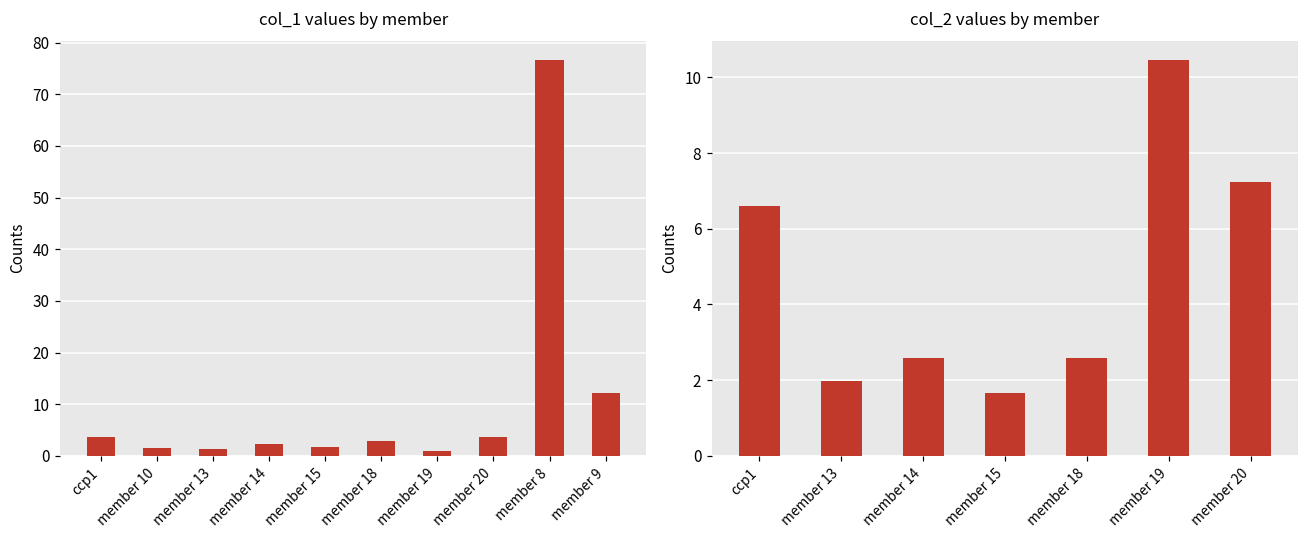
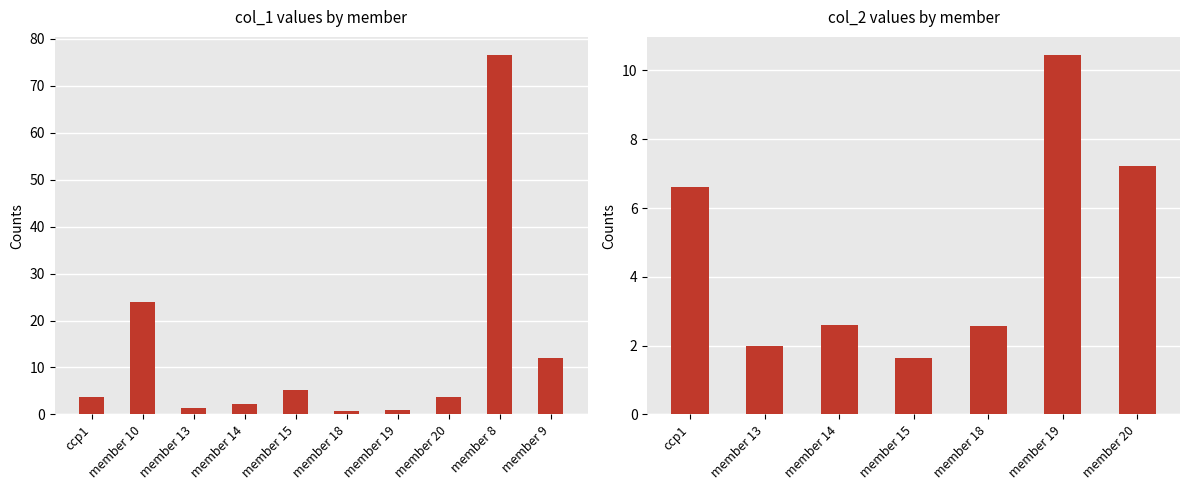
  {
    "col_1 values by member": {
      "ccp1": 4,
-     "member 10": 1,
+     "member 10": 24,
      "member 13": 1,
      "member 14": 2,
-     "member 15": 2,
-     "member 18": 3,
+     "member 15": 5,
+     "member 18": 1,
      "member 19": 1,
      "member 20": 4,
      "member 8": 77,
      "member 9": 12
    },
    "col_2 values by member": {
      "ccp1": 6.6,
      "member 13": 2.0,
      "member 14": 2.6,
      "member 15": 1.7,
      "member 18": 2.6,
      "member 19": 10.5,
      "member 20": 7.2
    }
  }
